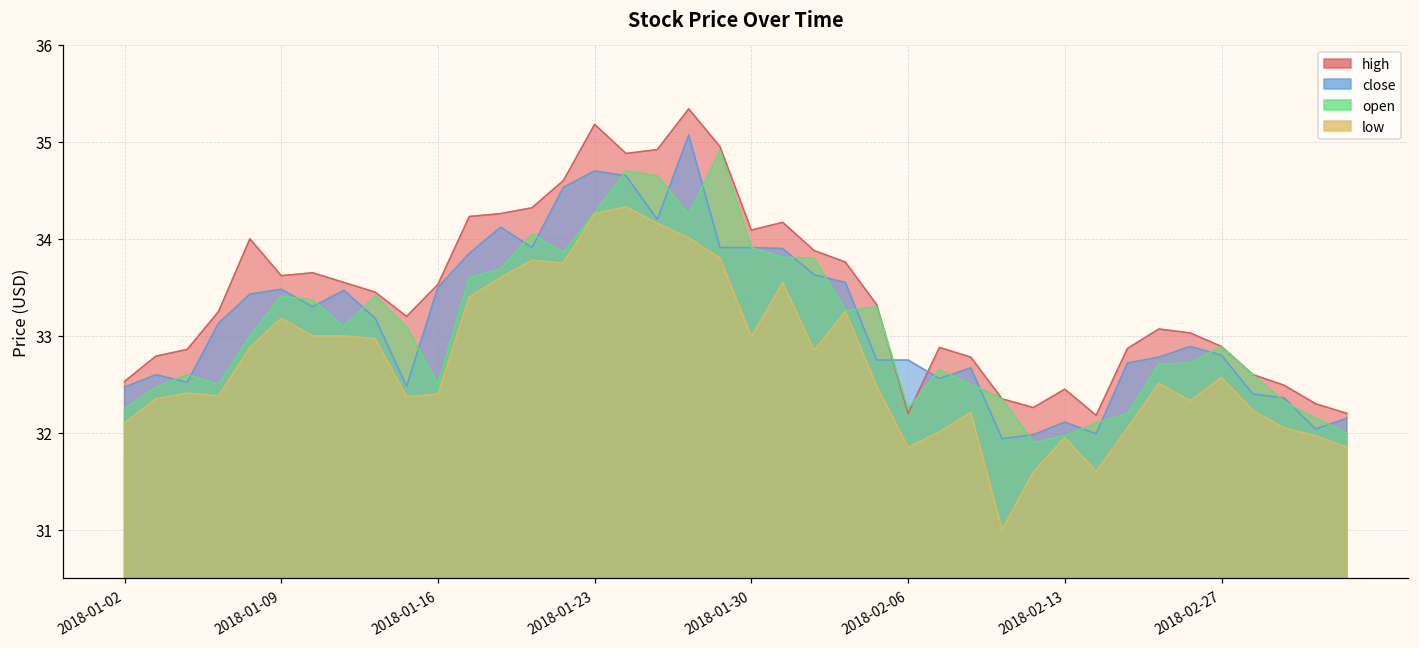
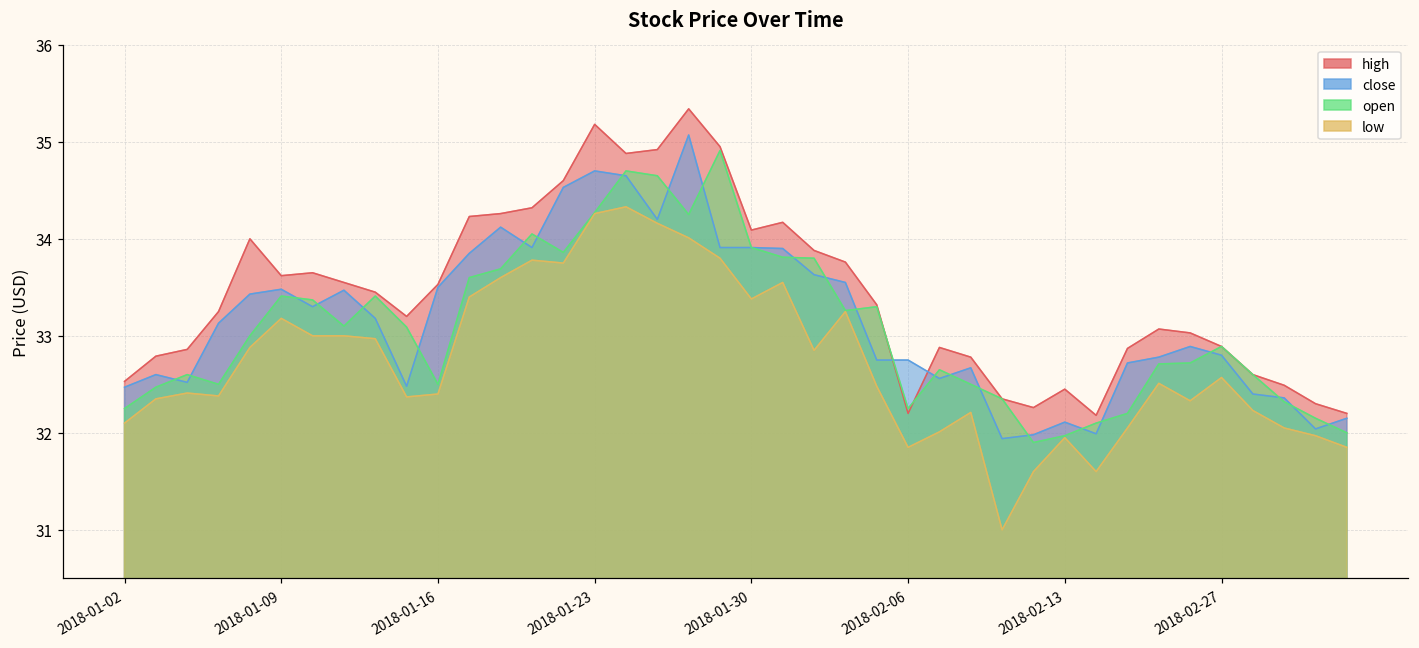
  {
    "high": {
      "2018-01-02": 32.5,
      "2018-01-09": 33.6,
      "2018-01-16": 33.5,
      "2018-01-23": 35.2,
      "2018-01-30": 34.1,
      "2018-02-06": 32.2,
      "2018-02-13": 32.5
    },
    "close": {
      "2018-01-02": 32.5,
      "2018-01-09": 33.5,
      "2018-01-16": 33.5,
      "2018-01-23": 34.7,
      "2018-02-06": 32.8,
      "2018-02-13": 32.1,
      "2018-02-27": 32.8
    },
    "open": {
      "2018-01-02": 32.3,
      "2018-01-09": 33.4,
      "2018-01-16": 32.5,
      "2018-02-06": 32.3
    },
    "low": {
      "2018-01-02": 32.1,
      "2018-01-09": 33.2,
      "2018-01-16": 32.4,
-     "2018-01-30": 33.0,
+     "2018-01-30": 33.4,
      "2018-02-06": 31.9,
      "2018-02-27": 32.6
    }
  }
